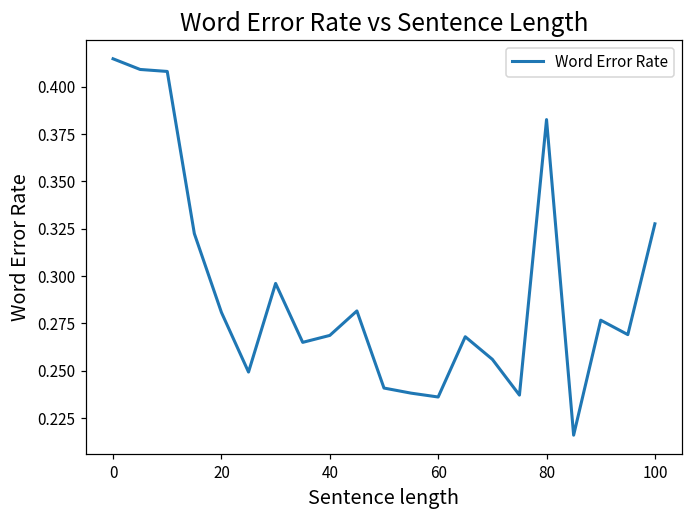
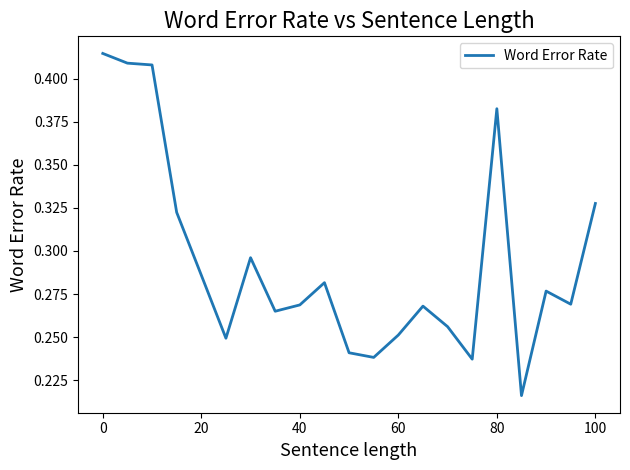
  {
    "0": 0.415,
-   "20": 0.281,
+   "20": 0.286,
    "40": 0.269,
-   "60": 0.236,
+   "60": 0.251,
    "80": 0.383,
    "100": 0.328
  }
